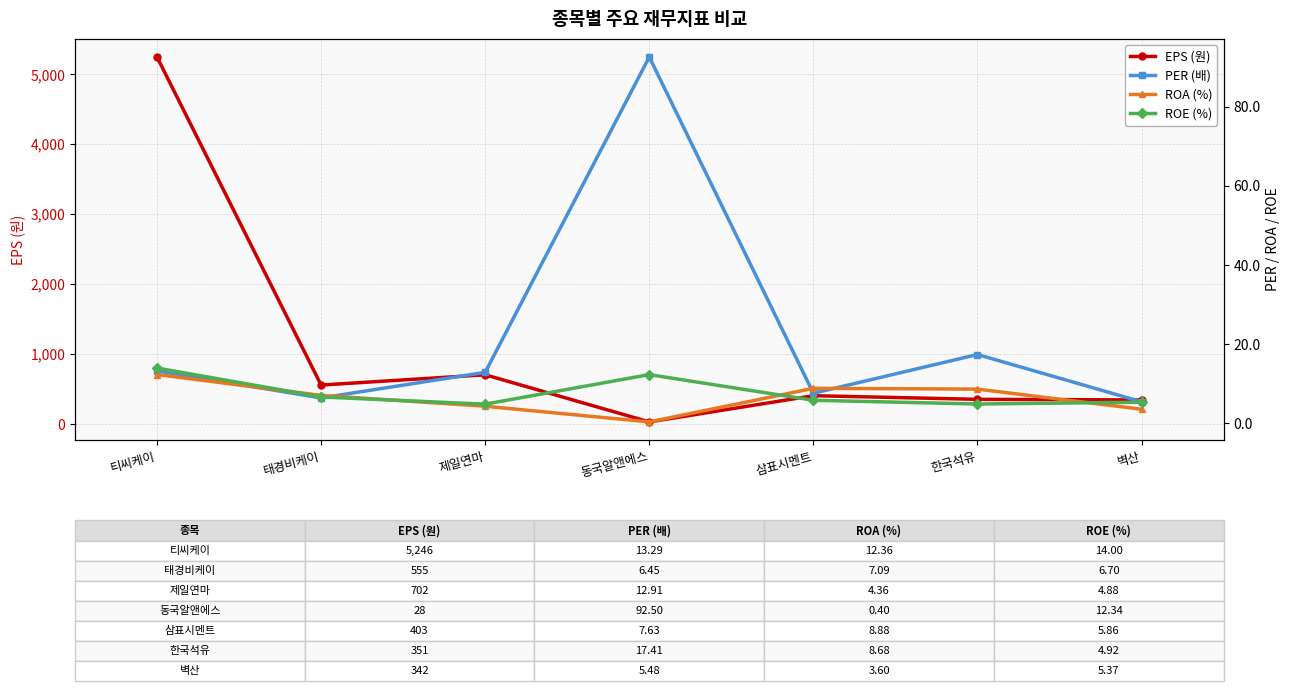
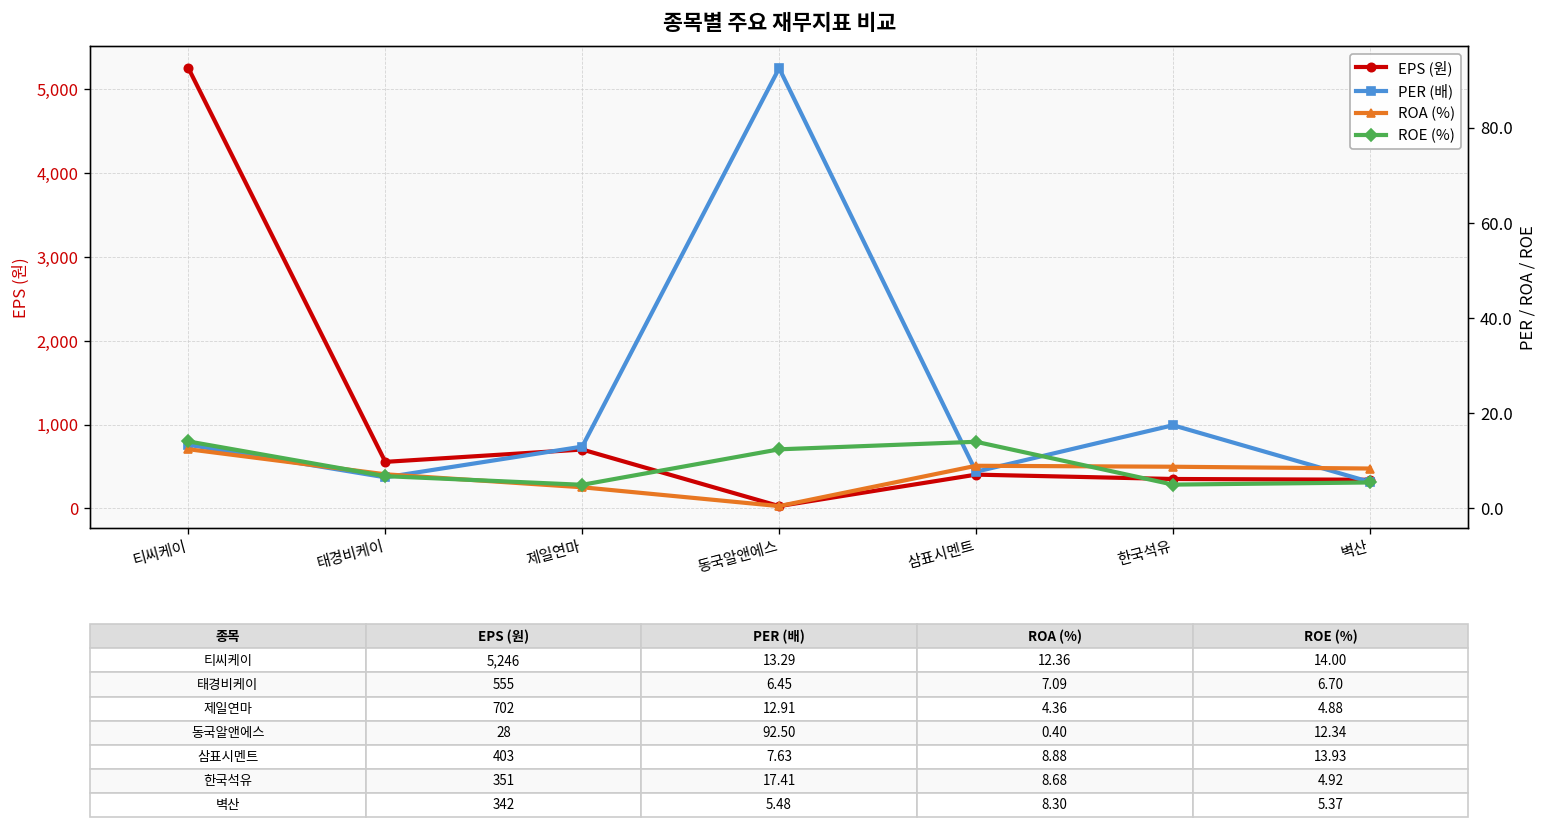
  {
    "ROA (%)": {
-     "벽산": 3.60
+     "벽산": 8.30
    },
    "ROE (%)": {
-     "삼표시멘트": 5.86
+     "삼표시멘트": 13.93
    }
  }
